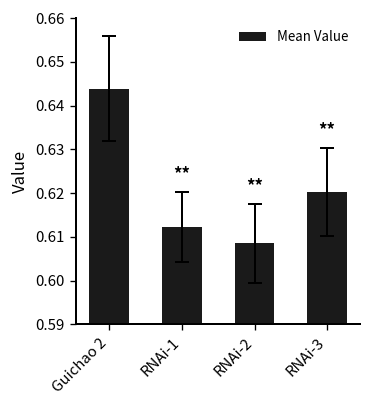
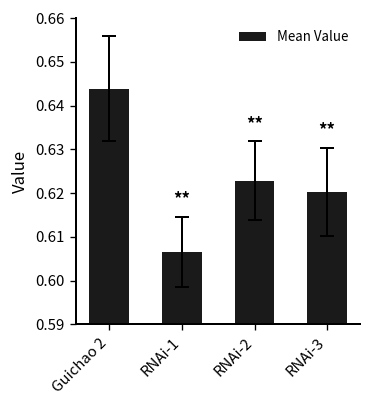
  {
    "Mean Value": {
      "Guichao 2": 0.644,
-     "RNAi-1": 0.612,
-     "RNAi-2": 0.609,
+     "RNAi-1": 0.607,
+     "RNAi-2": 0.623,
      "RNAi-3": 0.620
    }
  }
